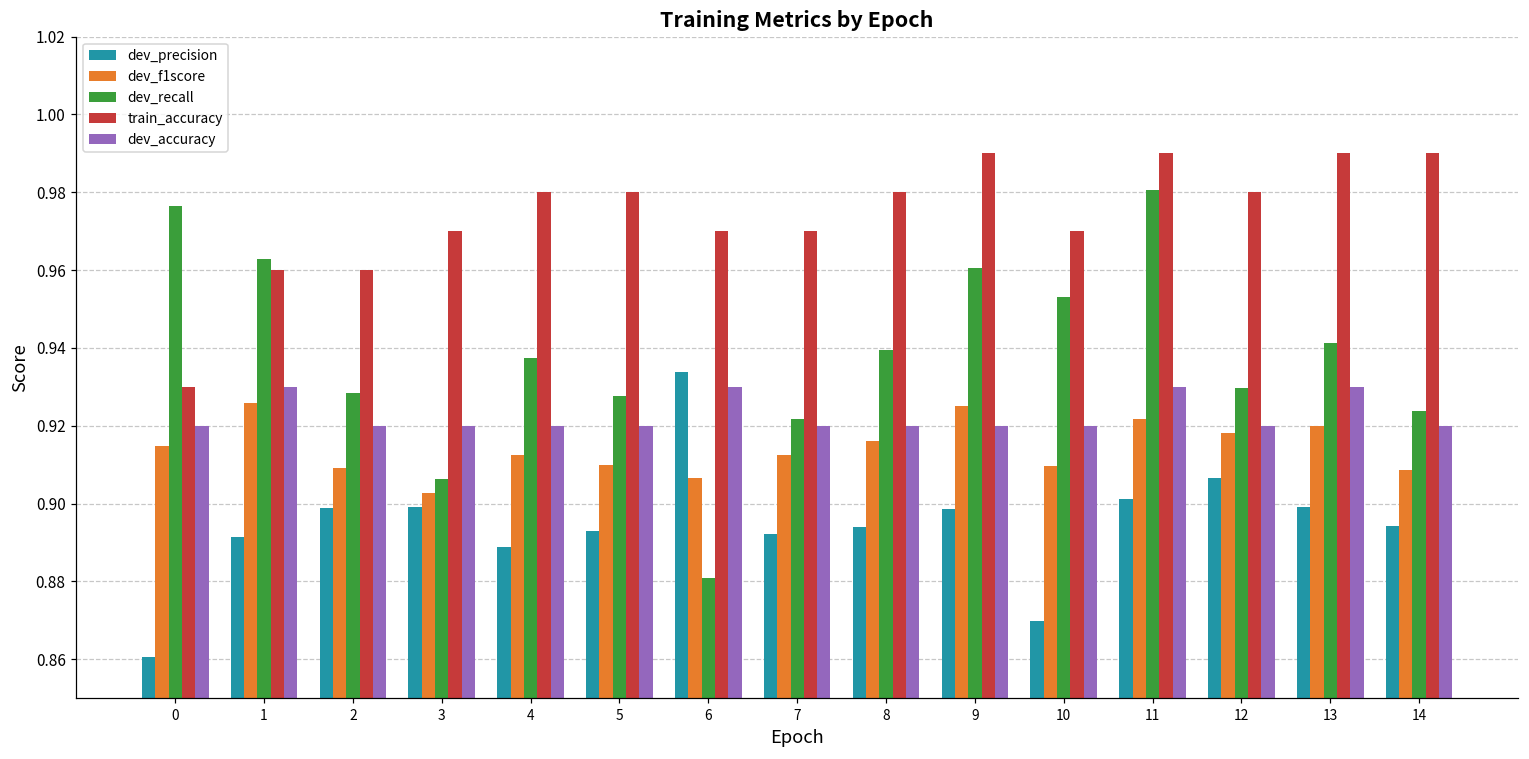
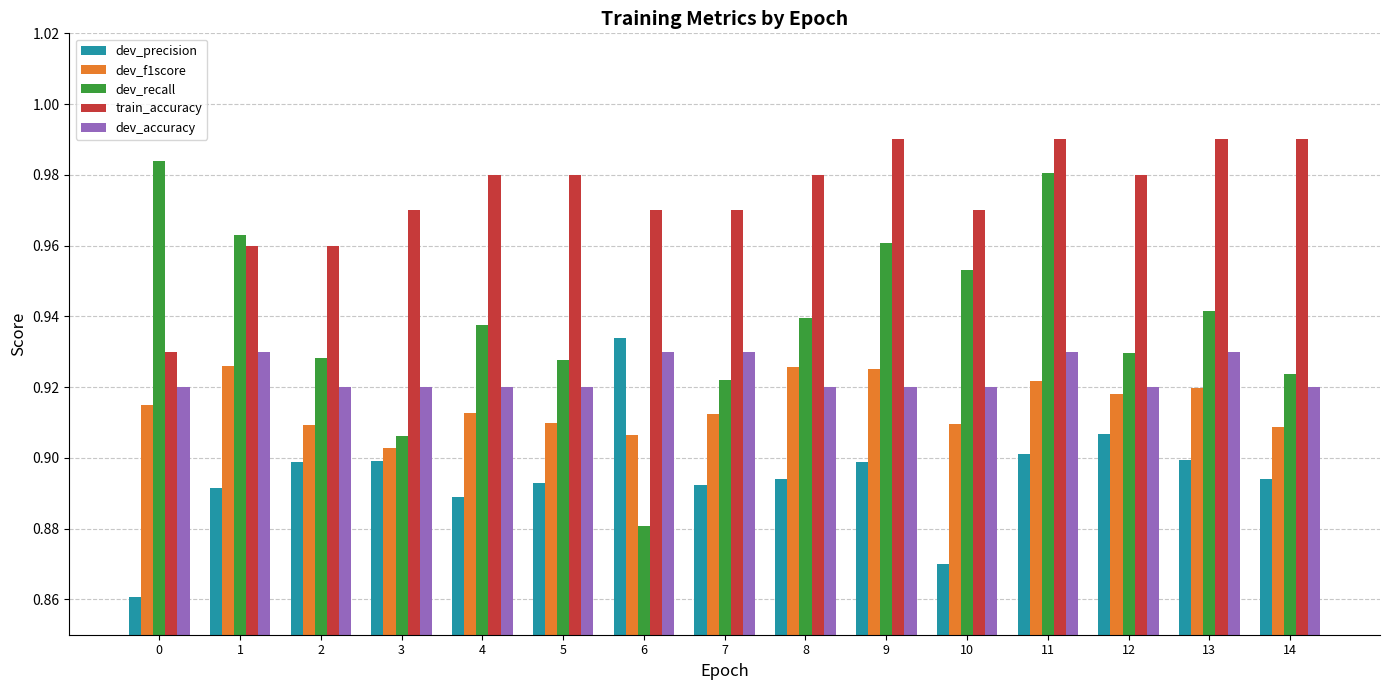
  {
    "dev_precision": {
      "0": 0.861,
      "1": 0.892,
      "2": 0.899,
      "3": 0.899,
      "4": 0.889,
      "5": 0.893,
      "6": 0.934,
      "7": 0.892,
      "8": 0.894,
      "9": 0.899,
      "10": 0.870,
      "11": 0.901,
      "12": 0.907,
      "13": 0.899,
      "14": 0.894
    },
    "dev_f1score": {
      "0": 0.915,
      "1": 0.926,
      "2": 0.909,
      "3": 0.903,
      "4": 0.913,
      "5": 0.910,
      "6": 0.907,
      "7": 0.913,
-     "8": 0.916,
+     "8": 0.926,
      "9": 0.925,
      "10": 0.910,
      "11": 0.922,
      "12": 0.918,
      "13": 0.920,
      "14": 0.909
    },
    "dev_recall": {
-     "0": 0.977,
+     "0": 0.984,
      "1": 0.963,
      "2": 0.928,
      "3": 0.906,
      "4": 0.938,
      "5": 0.928,
      "6": 0.881,
      "7": 0.922,
      "8": 0.939,
      "9": 0.961,
      "10": 0.953,
      "11": 0.981,
      "12": 0.930,
      "13": 0.941,
      "14": 0.924
    },
    "train_accuracy": {
      "0": 0.930,
      "1": 0.960,
      "2": 0.960,
      "3": 0.970,
      "4": 0.980,
      "5": 0.980,
      "6": 0.970,
      "7": 0.970,
      "8": 0.980,
      "9": 0.990,
      "10": 0.970,
      "11": 0.990,
      "12": 0.980,
      "13": 0.990,
      "14": 0.990
    },
    "dev_accuracy": {
      "0": 0.92,
      "1": 0.93,
      "2": 0.92,
      "3": 0.92,
      "4": 0.92,
      "5": 0.92,
      "6": 0.93,
-     "7": 0.92,
+     "7": 0.93,
      "8": 0.92,
      "9": 0.92,
      "10": 0.92,
      "11": 0.93,
      "12": 0.92,
      "13": 0.93,
      "14": 0.92
    }
  }
